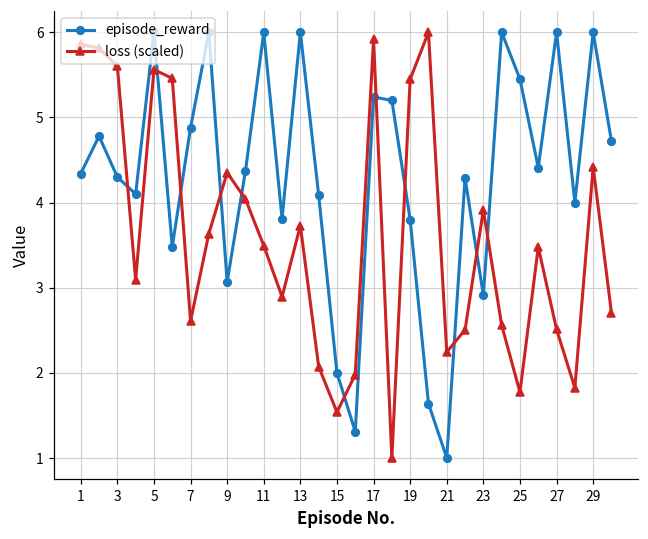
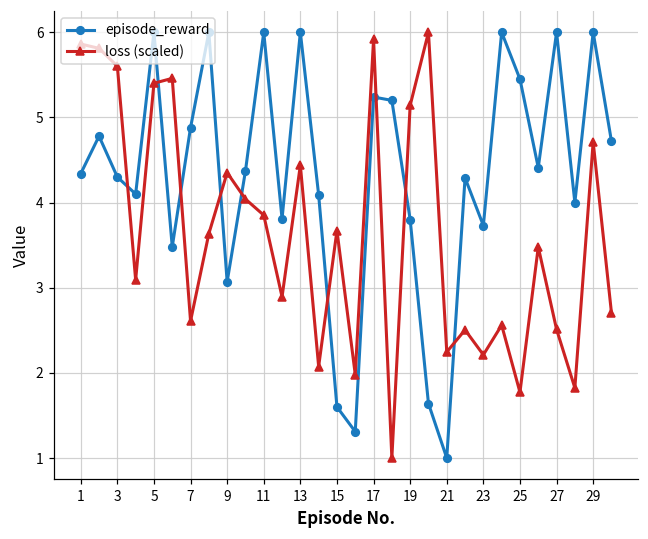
  {
    "episode_reward": {
      "1": 4.3,
      "3": 4.3,
      "7": 4.9,
      "9": 3.1,
      "11": 6.0,
      "13": 6.0,
-     "15": 2.0,
+     "15": 1.6,
      "17": 5.2,
      "19": 3.8,
      "21": 1.0,
-     "23": 2.9,
+     "23": 3.7,
      "25": 5.5,
      "27": 6.0,
      "29": 6.0
    },
    "loss (scaled)": {
      "3": 5.6,
-     "5": 5.6,
+     "5": 5.4,
      "7": 2.6,
      "9": 4.4,
-     "11": 3.5,
-     "13": 3.7,
-     "15": 1.5,
+     "11": 3.9,
+     "13": 4.4,
+     "15": 3.7,
      "17": 5.9,
-     "19": 5.4,
+     "19": 5.1,
      "21": 2.2,
-     "23": 3.9,
+     "23": 2.2,
      "25": 1.8,
      "27": 2.5,
-     "29": 4.4
+     "29": 4.7
    }
  }
